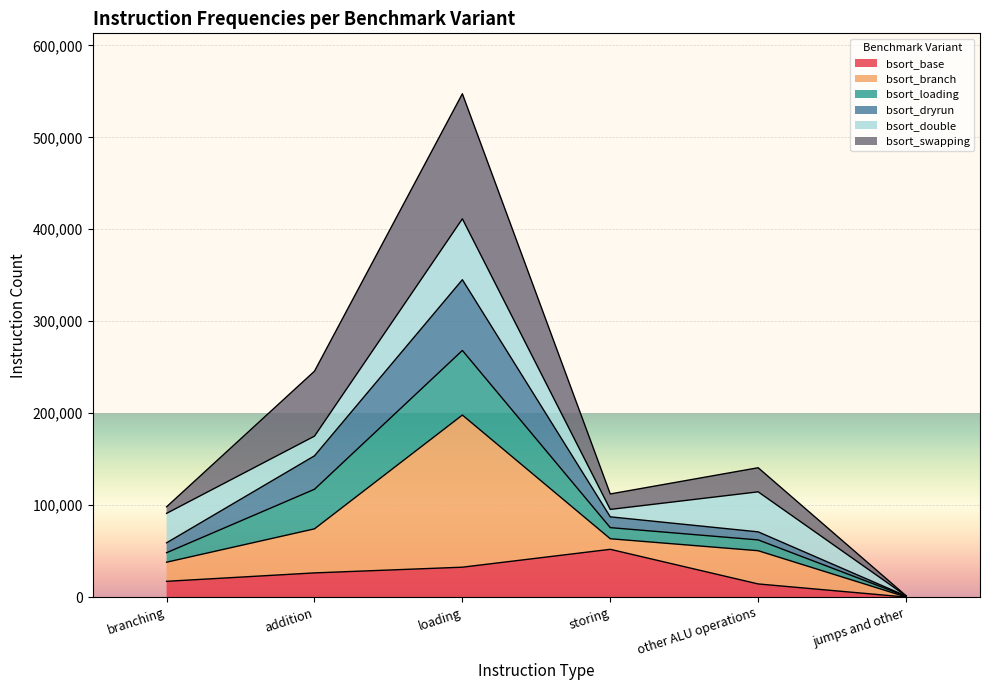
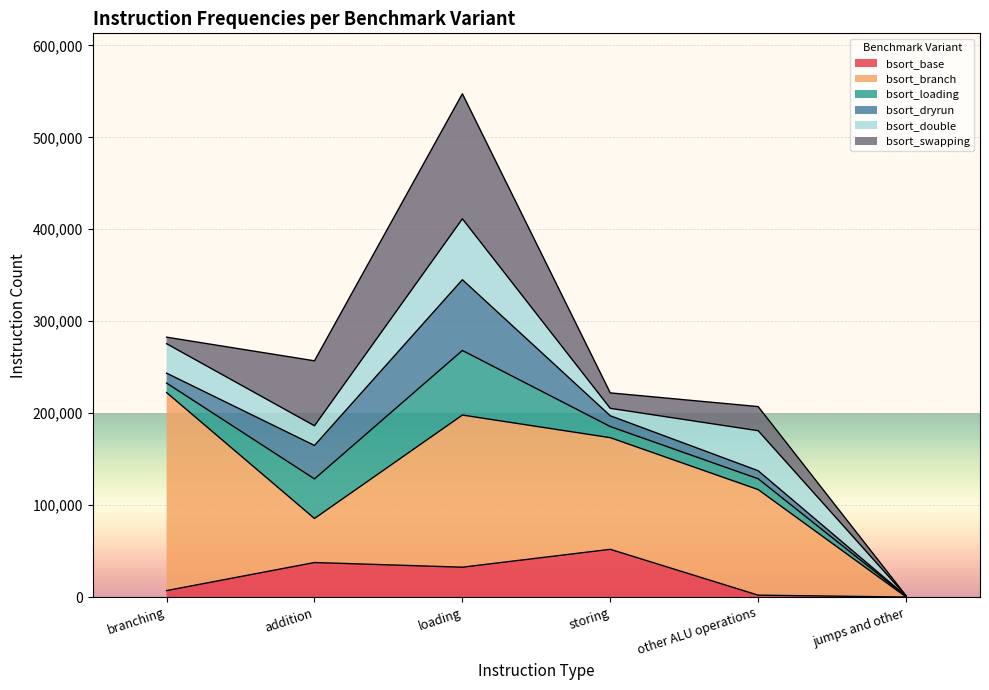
  {
    "bsort_base": {
-     "branching": "20,000",
-     "addition": "30,000",
+     "branching": "10,000",
+     "addition": "40,000",
      "loading": "30,000",
      "storing": "50,000",
-     "other ALU operations": "10,000"
+     "other ALU operations": "0"
    },
    "bsort_branch": {
-     "branching": "20,000",
+     "branching": "220,000",
      "addition": "50,000",
      "loading": "170,000",
-     "storing": "10,000",
-     "other ALU operations": "40,000"
+     "storing": "120,000",
+     "other ALU operations": "110,000"
    },
    "bsort_double": {
      "branching": "30,000",
      "addition": "20,000",
      "loading": "70,000",
      "storing": "10,000",
      "other ALU operations": "40,000"
    }
  }
